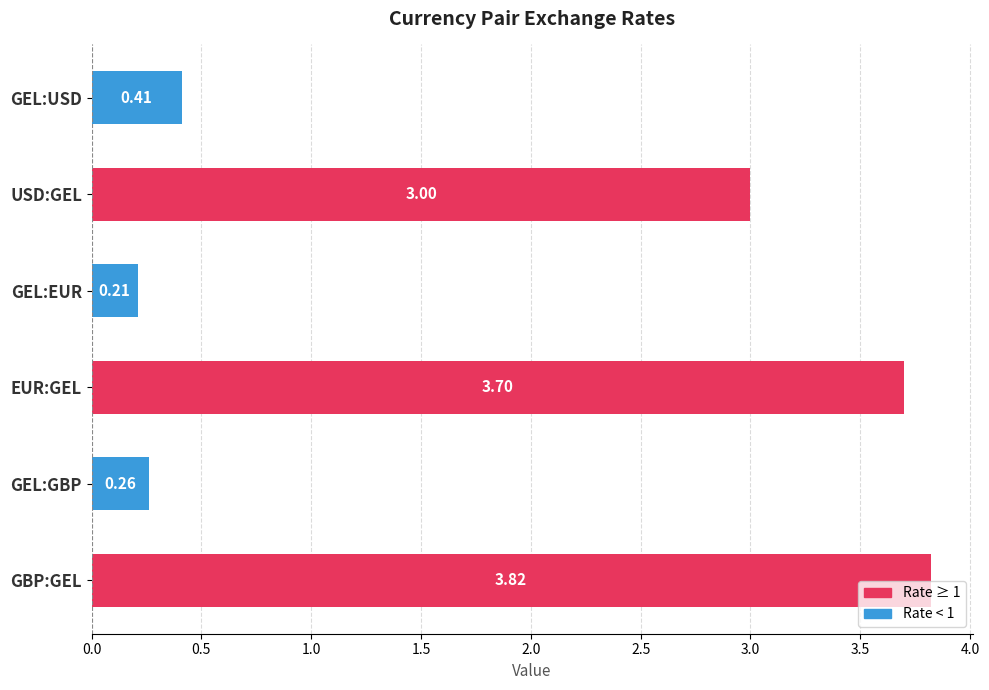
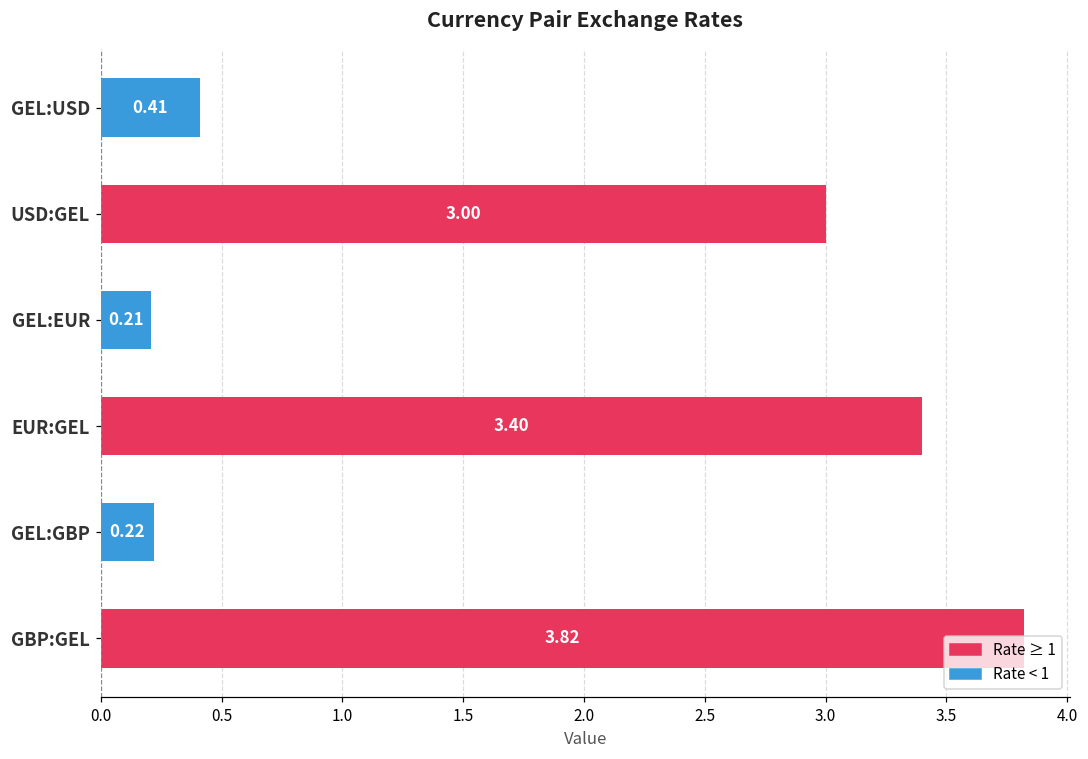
  {
    "GEL:USD": 0.41,
    "USD:GEL": 3.00,
    "GEL:EUR": 0.21,
-   "EUR:GEL": 3.70,
-   "GEL:GBP": 0.26,
+   "EUR:GEL": 3.40,
+   "GEL:GBP": 0.22,
    "GBP:GEL": 3.82
  }
